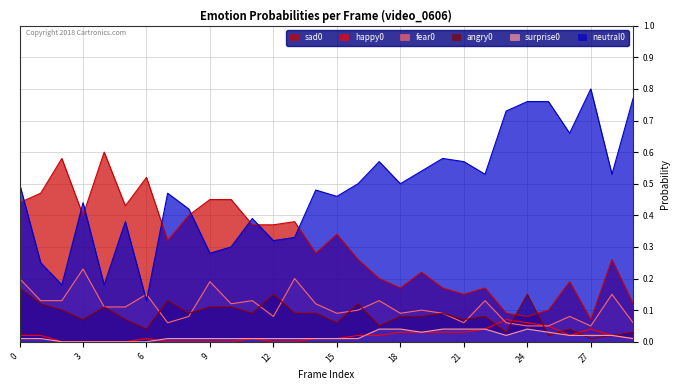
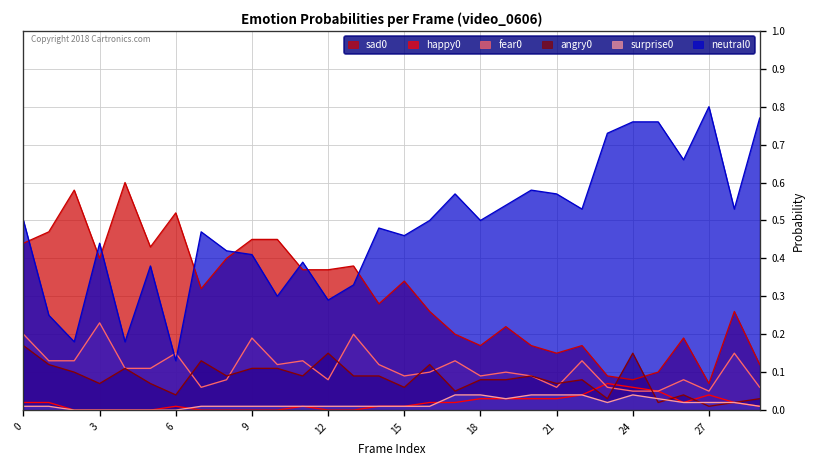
  {
    "fear0": {
      "0": 0.20,
      "3": 0.23,
      "6": 0.15,
      "9": 0.19,
      "12": 0.08,
      "15": 0.09,
      "18": 0.09,
      "21": 0.06,
      "24": 0.05,
      "27": 0.05
    },
    "angry0": {
      "0": 0.17,
      "3": 0.07,
      "6": 0.04,
      "9": 0.11,
      "12": 0.15,
      "15": 0.06,
      "18": 0.08,
      "21": 0.07,
      "24": 0.15,
      "27": 0.01
    },
    "surprise0": {
      "0": 0.01,
      "6": 0.00,
      "9": 0.01,
      "12": 0.01,
      "18": 0.04,
      "21": 0.04,
      "24": 0.04,
      "27": 0.02
    },
    "neutral0": {
      "0": 0.50,
      "3": 0.44,
      "6": 0.13,
-     "9": 0.28,
-     "12": 0.32,
+     "9": 0.41,
+     "12": 0.29,
      "15": 0.46,
      "18": 0.50,
      "21": 0.57,
      "24": 0.76,
      "27": 0.80
    }
  }
